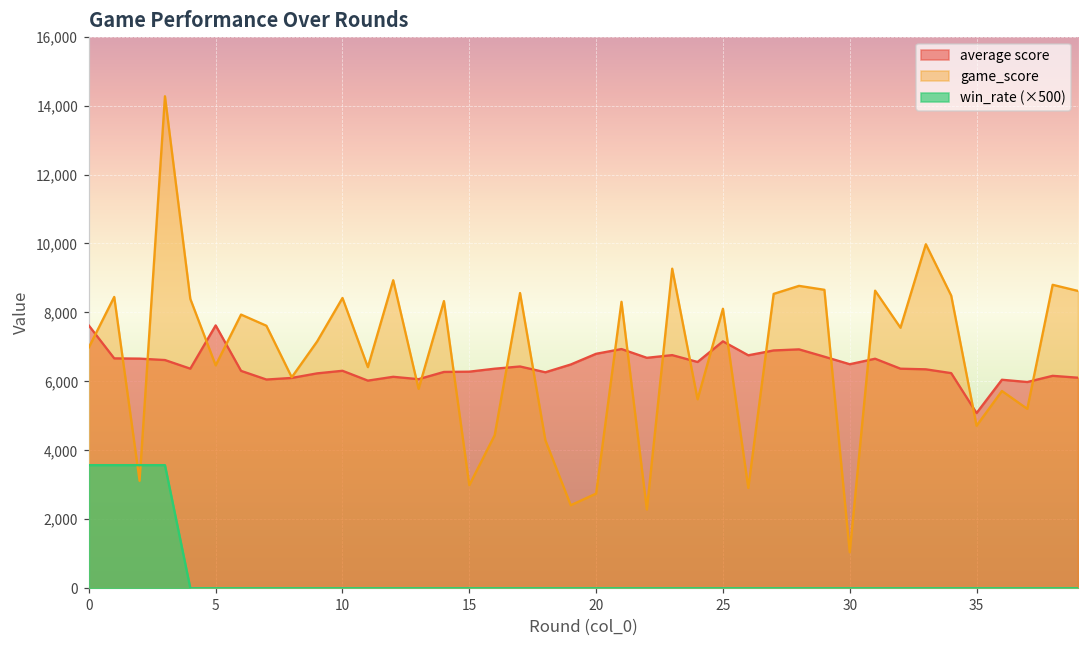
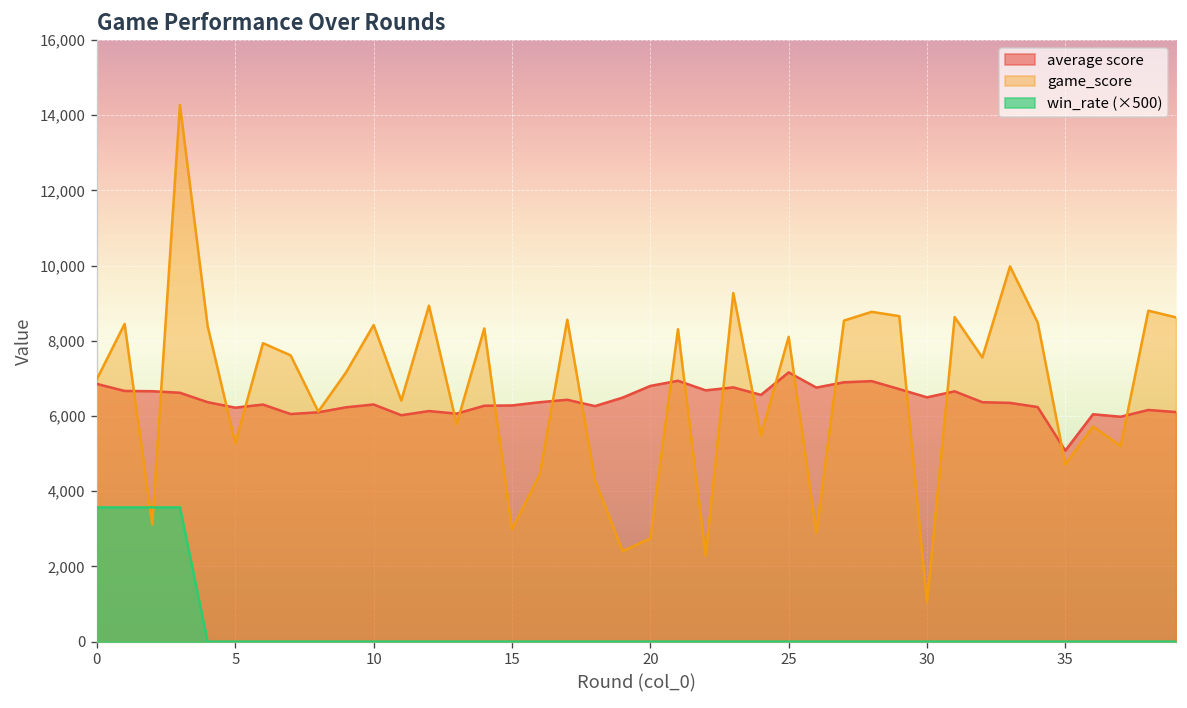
  {
    "average score": {
-     "0": "7,600",
-     "5": "7,600",
+     "0": "6,900",
+     "5": "6,200",
      "10": "6,300",
      "15": "6,300",
      "20": "6,800",
      "25": "7,200",
      "30": "6,500",
      "35": "5,100"
    },
    "game_score": {
      "0": "7,000",
-     "5": "6,500",
+     "5": "5,300",
      "10": "8,400",
      "15": "3,000",
      "20": "2,700",
      "25": "8,100",
      "30": "1,000",
      "35": "4,700"
    },
    "win_rate (×500)": {
      "0": "3,600",
      "5": "0",
      "10": "0",
      "15": "0",
      "20": "0",
      "25": "0",
      "30": "0",
      "35": "0"
    }
  }
